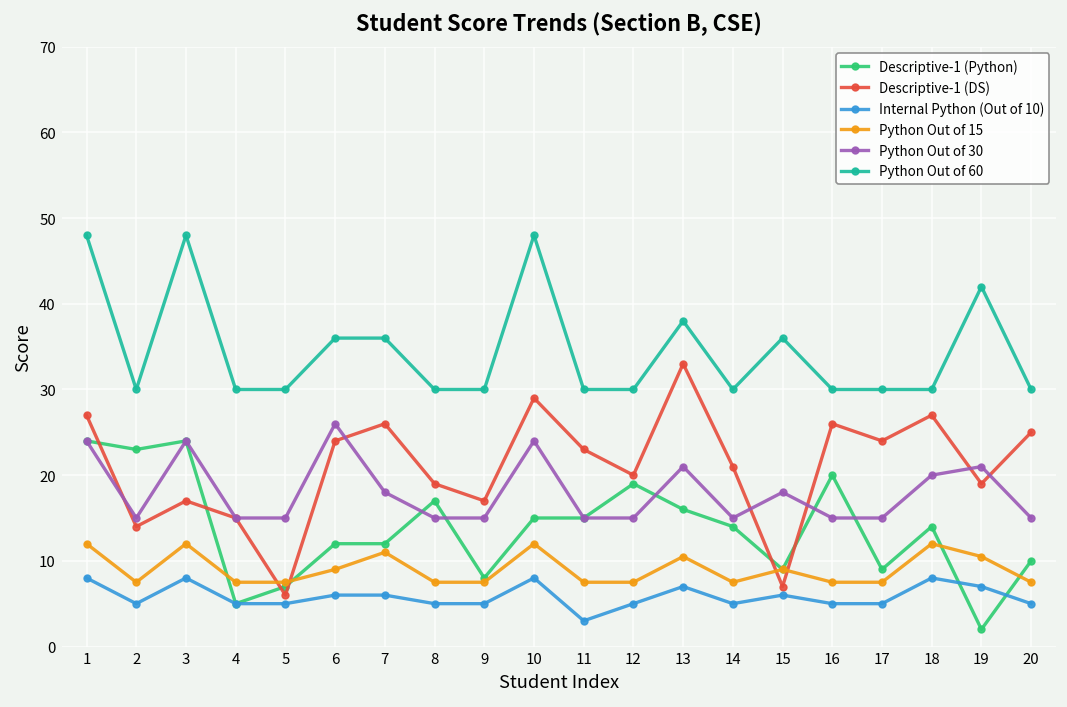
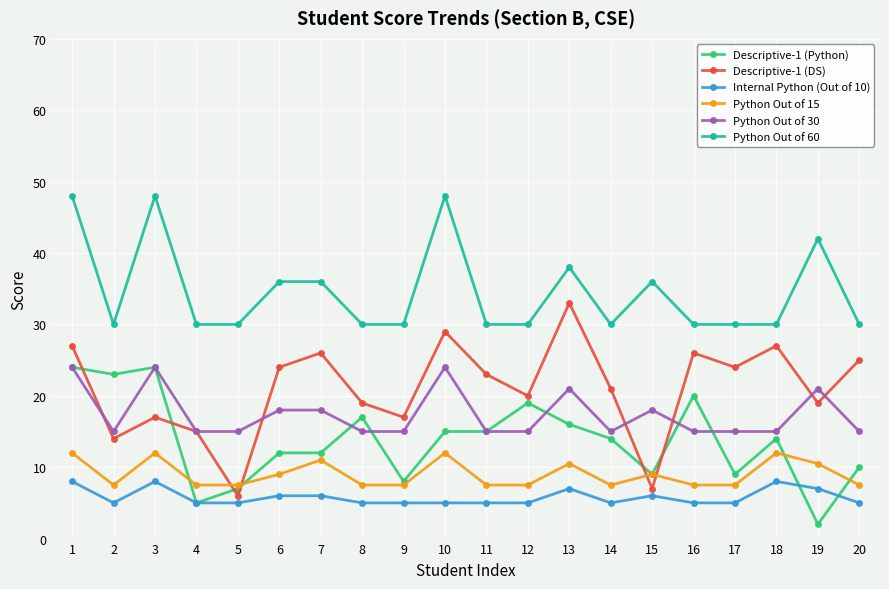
  {
    "Descriptive-1 (DS)": {
      "1": 27,
      "2": 14,
      "3": 17,
      "5": 6,
      "6": 24,
      "7": 26,
      "8": 19,
      "9": 17,
      "10": 29,
      "11": 23,
      "12": 20,
      "13": 33,
      "14": 21,
      "15": 7,
      "16": 26,
      "17": 24,
      "18": 27,
      "19": 19,
      "20": 25
    },
    "Internal Python (Out of 10)": {
      "1": 8,
      "2": 5,
      "3": 8,
      "5": 5,
      "6": 6,
      "7": 6,
      "8": 5,
      "9": 5,
-     "10": 8,
-     "11": 3,
+     "10": 5,
+     "11": 5,
      "12": 5,
      "13": 7,
      "14": 5,
      "15": 6,
      "16": 5,
      "17": 5,
      "18": 8,
      "19": 7,
      "20": 5
    },
    "Python Out of 15": {
      "1": 12,
      "2": 8,
      "3": 12,
      "4": 8,
      "5": 8,
      "6": 9,
      "7": 11,
      "8": 8,
      "9": 8,
      "10": 12,
      "11": 8,
      "12": 8,
      "13": 11,
      "14": 8,
      "16": 8,
      "17": 8,
      "18": 12,
      "19": 11,
      "20": 8
    },
    "Python Out of 30": {
      "2": 15,
      "5": 15,
-     "6": 26,
+     "6": 18,
      "7": 18,
      "8": 15,
      "9": 15,
      "10": 24,
      "12": 15,
      "13": 21,
      "14": 15,
      "15": 18,
      "16": 15,
      "17": 15,
-     "18": 20,
+     "18": 15,
      "19": 21,
      "20": 15
    }
  }
